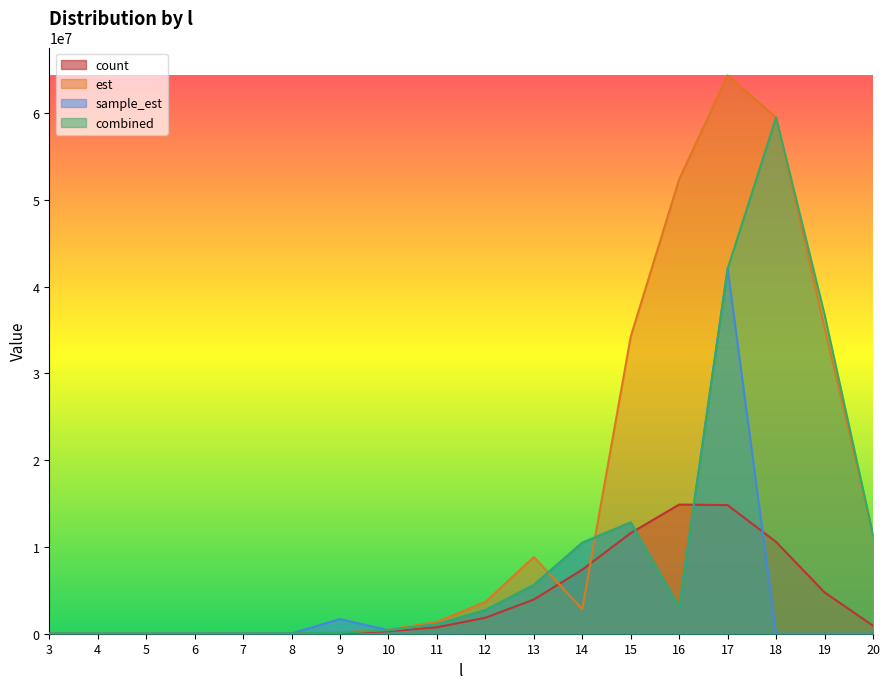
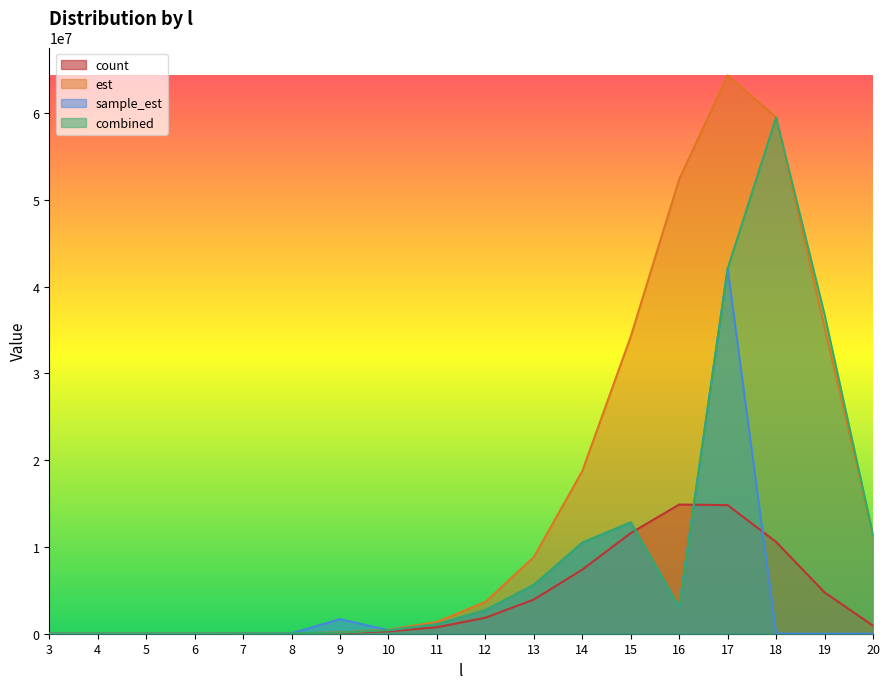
  {
    "count": {
      "11": 1000000,
      "12": 2000000,
      "13": 4000000,
      "14": 7000000,
      "15": 12000000,
      "16": 15000000,
      "17": 15000000,
      "18": 11000000,
      "19": 5000000,
      "20": 1000000
    },
    "est": {
      "12": 4000000,
      "13": 9000000,
-     "14": 3000000,
+     "14": 19000000,
      "15": 34000000,
      "16": 52000000,
      "17": 64000000,
      "19": 35000000
    },
    "sample_est": {
      "9": 2000000,
      "18": 0,
      "19": 0,
      "20": 0
    },
    "combined": {
      "19": 37000000
    }
  }
